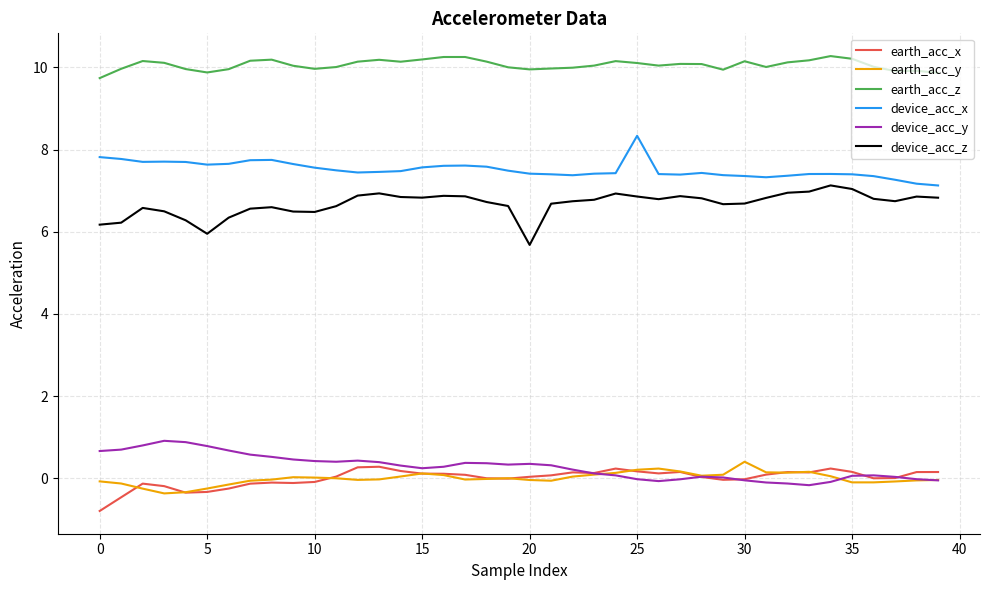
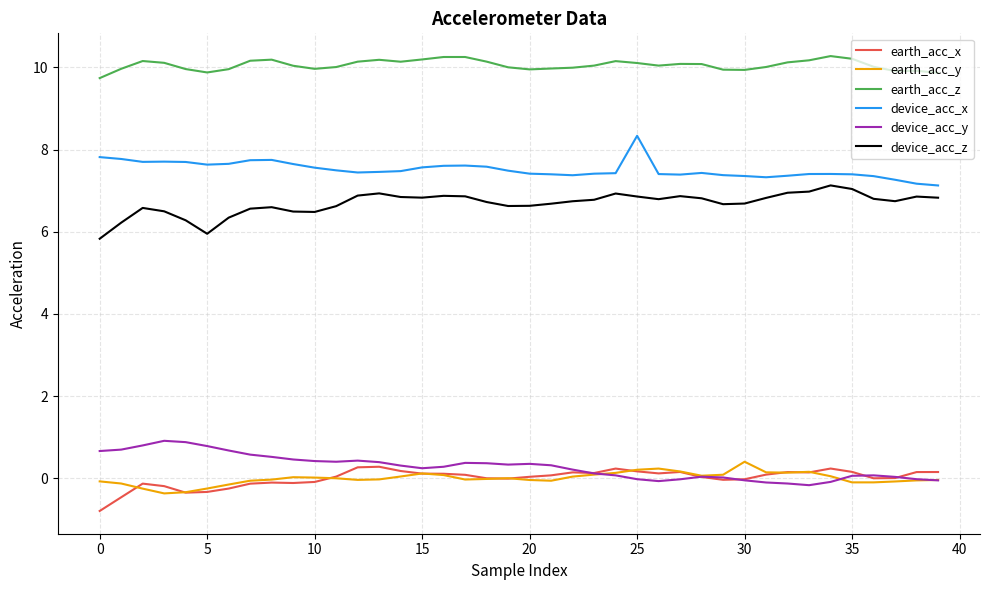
  {
    "earth_acc_x": {
      "0": -0.8,
      "5": -0.3,
      "10": -0.1,
      "20": 0.0,
      "35": 0.2
    },
    "earth_acc_y": {
      "0": -0.1,
      "5": -0.3,
      "10": 0.0,
      "20": 0.0,
      "30": 0.4,
      "35": -0.1
    },
    "earth_acc_z": {
      "0": 9.7,
      "5": 9.9,
      "10": 10.0,
      "15": 10.2,
      "20": 10.0,
      "25": 10.1,
-     "30": 10.1
+     "30": 9.9
    },
    "device_acc_x": {
      "0": 7.8,
      "5": 7.6,
      "10": 7.6,
      "15": 7.6,
      "20": 7.4,
      "25": 8.3,
      "30": 7.4,
      "35": 7.4
    },
    "device_acc_y": {
      "0": 0.7,
      "5": 0.8,
      "10": 0.4,
      "15": 0.2,
      "20": 0.3,
      "25": 0.0,
      "35": 0.1
    },
    "device_acc_z": {
-     "0": 6.2,
+     "0": 5.8,
      "5": 5.9,
      "10": 6.5,
      "15": 6.8,
-     "20": 5.7,
+     "20": 6.6,
      "25": 6.9,
      "30": 6.7,
      "35": 7.0
    }
  }
